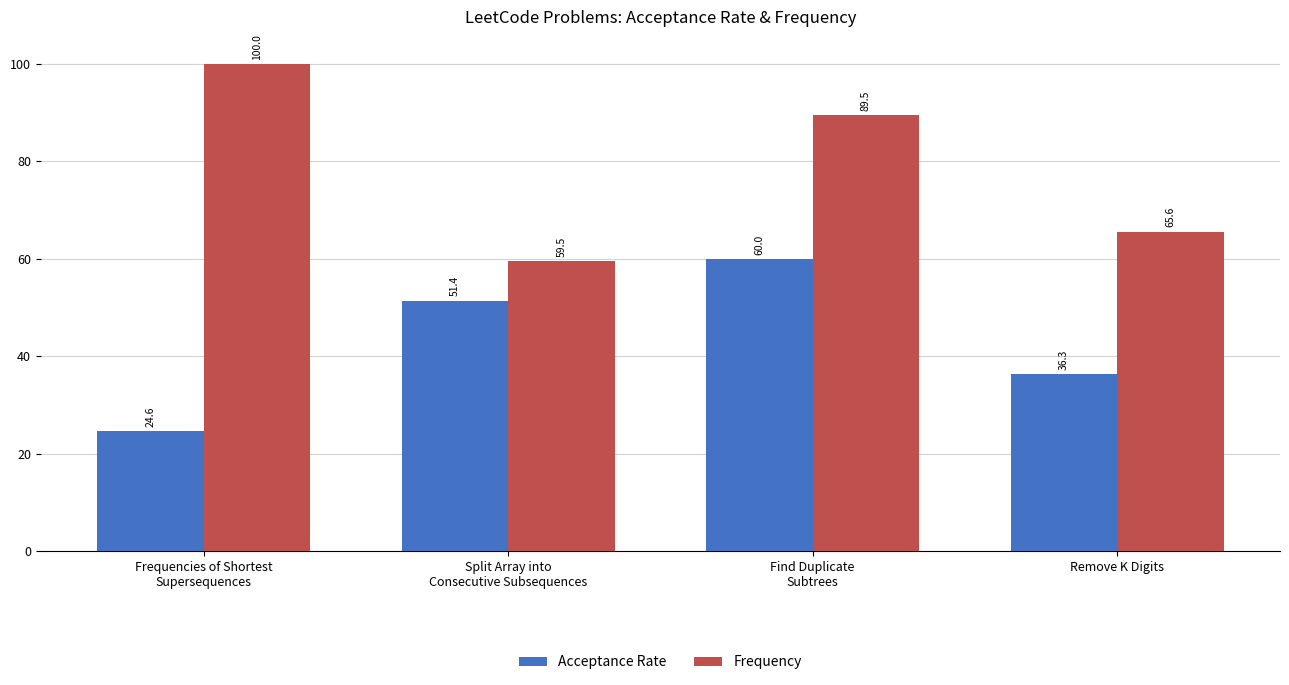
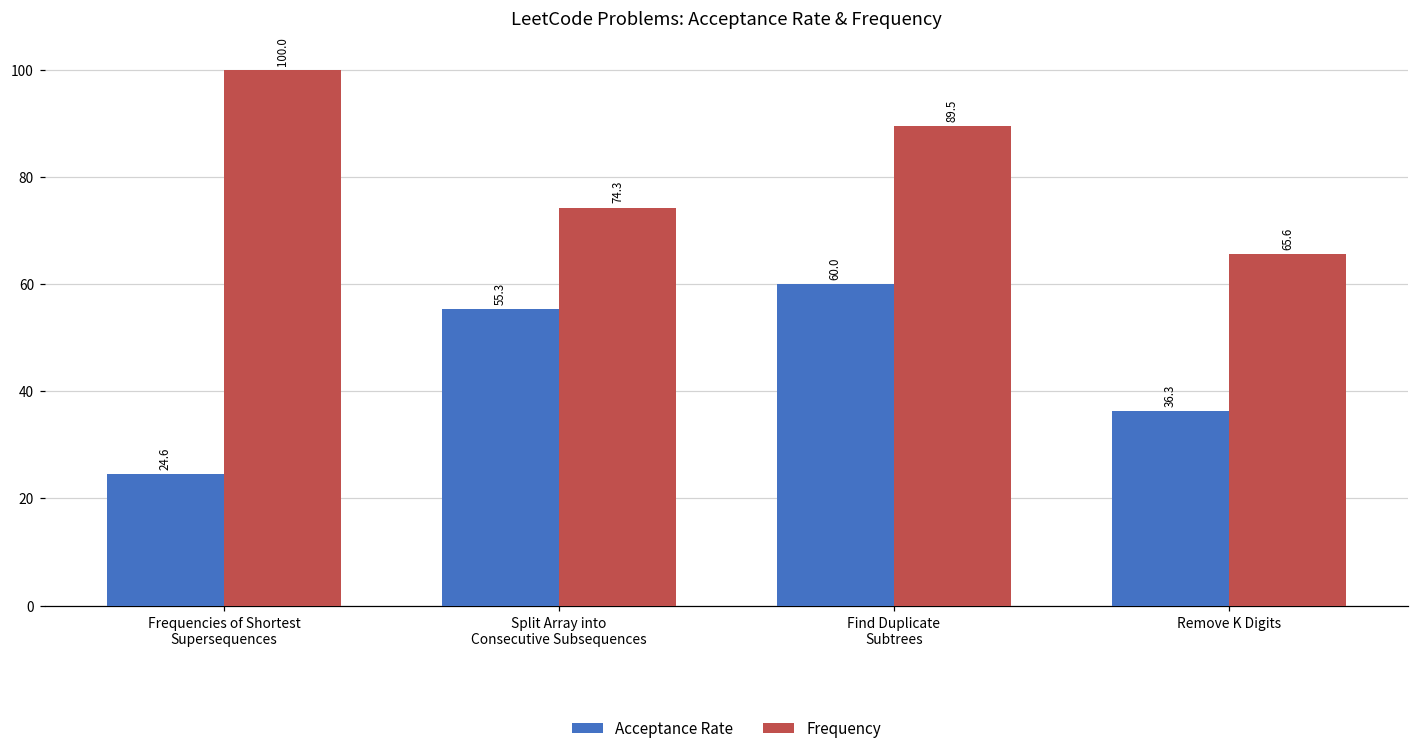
  {
    "Acceptance Rate": {
      "Frequencies of Shortest Supersequences": 24.6,
-     "Split Array into Consecutive Subsequences": 51.4,
+     "Split Array into Consecutive Subsequences": 55.3,
      "Find Duplicate Subtrees": 60.0,
      "Remove K Digits": 36.3
    },
    "Frequency": {
      "Frequencies of Shortest Supersequences": 100.0,
-     "Split Array into Consecutive Subsequences": 59.5,
+     "Split Array into Consecutive Subsequences": 74.3,
      "Find Duplicate Subtrees": 89.5,
      "Remove K Digits": 65.6
    }
  }
